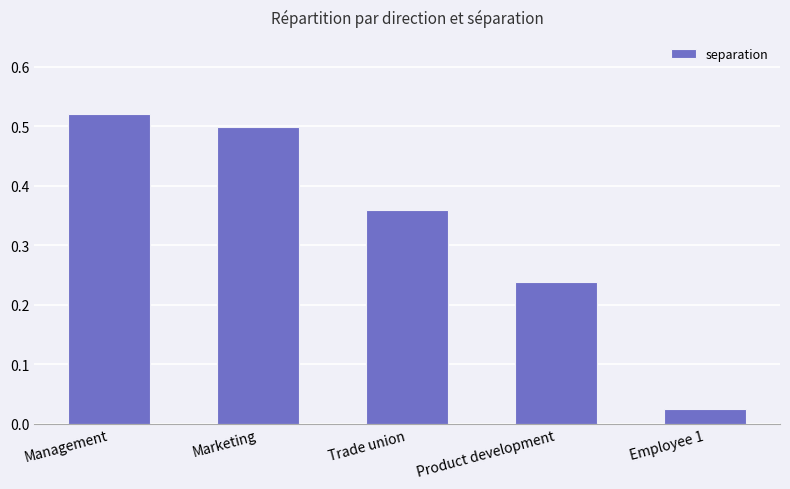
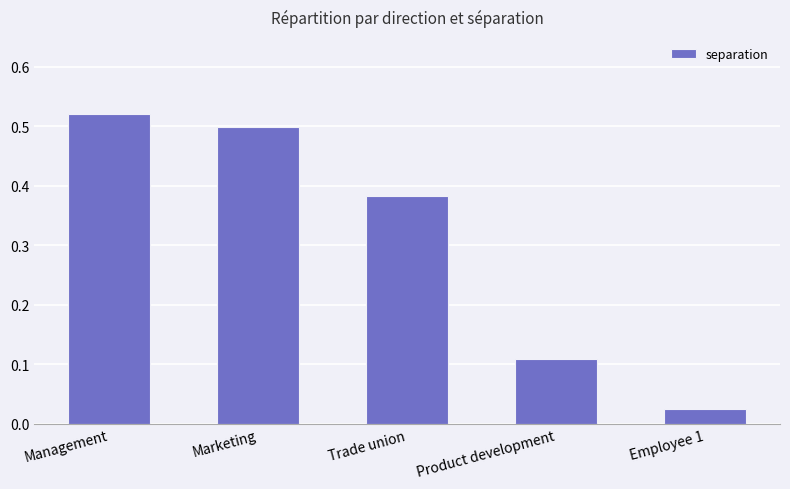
  {
    "Management": 0.52,
    "Marketing": 0.50,
-   "Trade union": 0.36,
-   "Product development": 0.24,
+   "Trade union": 0.38,
+   "Product development": 0.11,
    "Employee 1": 0.02
  }
